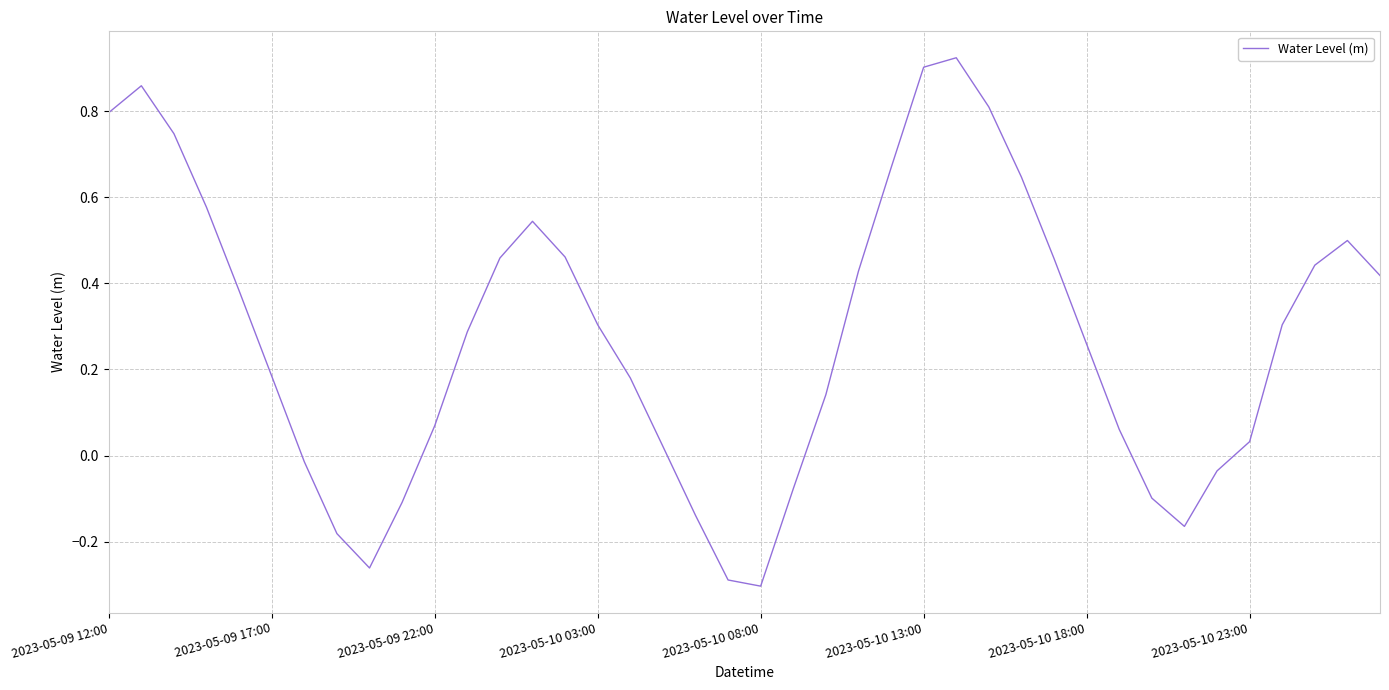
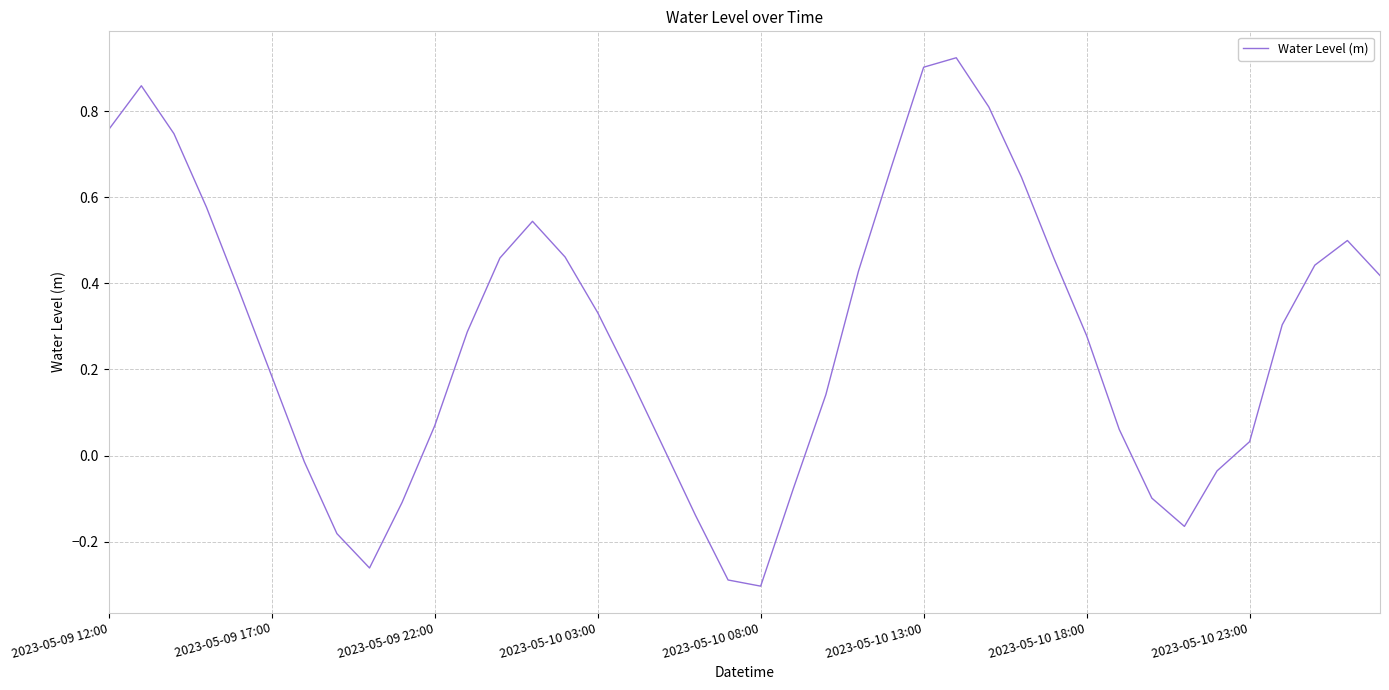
  {
-   "2023-05-09 12:00": 0.80,
+   "2023-05-09 12:00": 0.76,
    "2023-05-09 17:00": 0.18,
    "2023-05-09 22:00": 0.07,
-   "2023-05-10 03:00": 0.30,
+   "2023-05-10 03:00": 0.33,
    "2023-05-10 08:00": -0.30,
    "2023-05-10 13:00": 0.90,
-   "2023-05-10 18:00": 0.26,
+   "2023-05-10 18:00": 0.28,
    "2023-05-10 23:00": 0.03
  }
